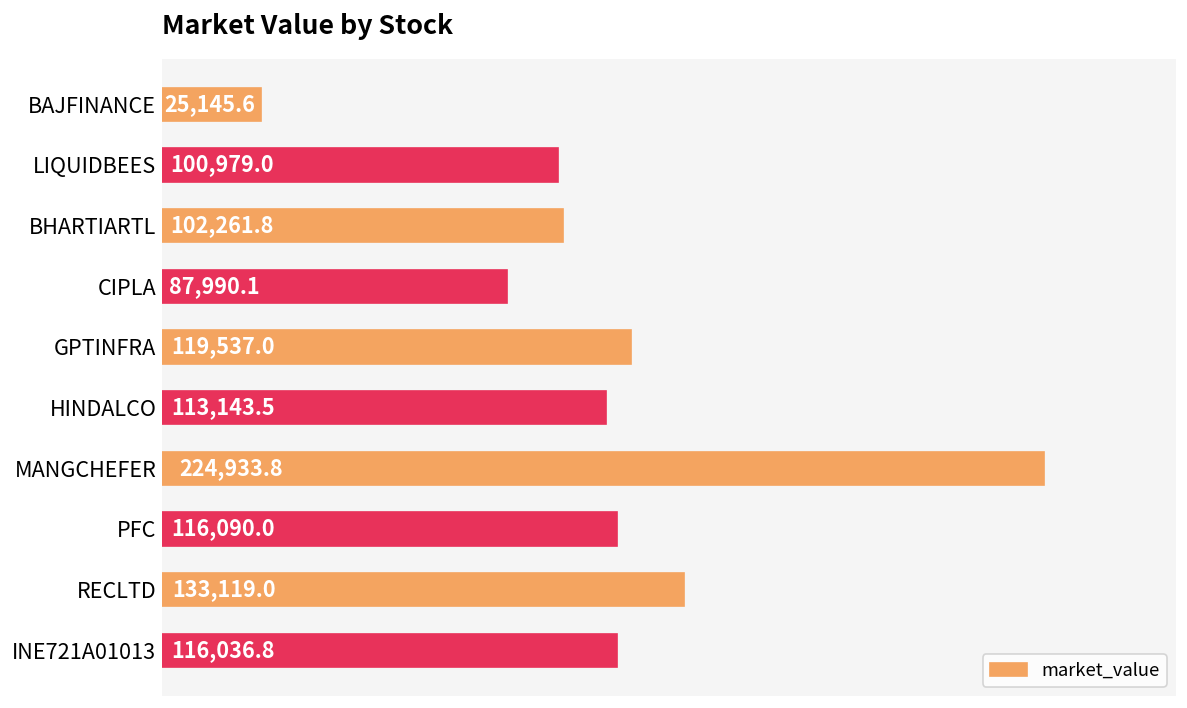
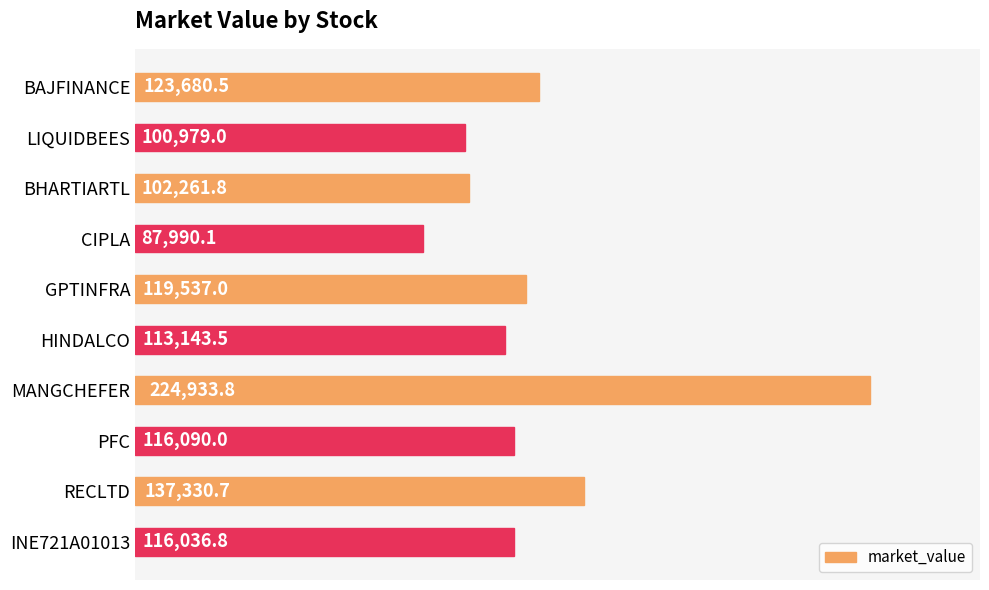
  {
-   "BAJFINANCE": "25,145.6",
+   "BAJFINANCE": "123,680.5",
    "LIQUIDBEES": "100,979.0",
    "BHARTIARTL": "102,261.8",
    "CIPLA": "87,990.1",
    "GPTINFRA": "119,537.0",
    "HINDALCO": "113,143.5",
    "MANGCHEFER": "224,933.8",
    "PFC": "116,090.0",
-   "RECLTD": "133,119.0",
+   "RECLTD": "137,330.7",
    "INE721A01013": "116,036.8"
  }
